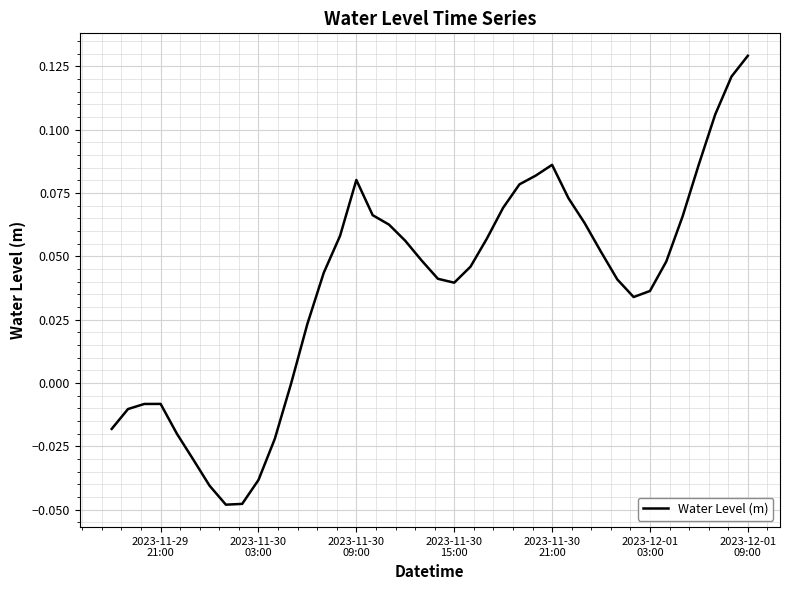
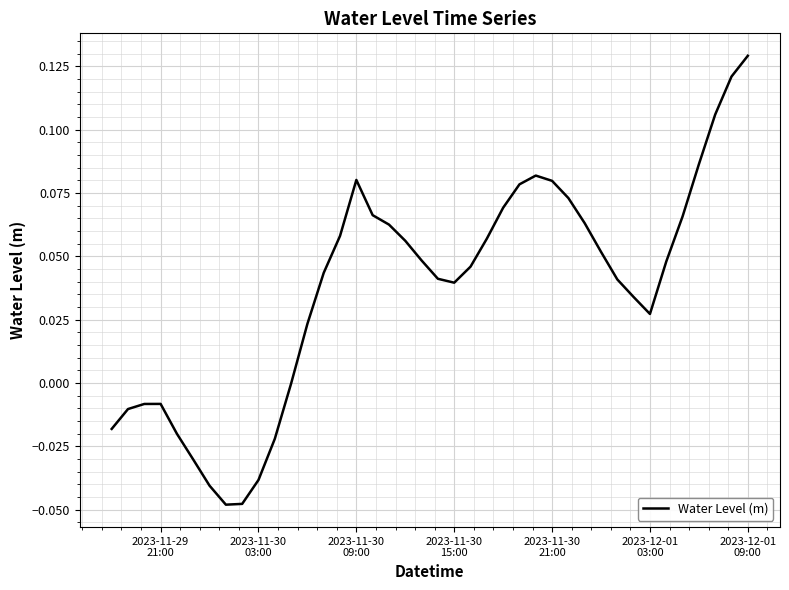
  {
    "2023-11-29 21:00": -0.008,
    "2023-11-30 03:00": -0.038,
    "2023-11-30 09:00": 0.080,
    "2023-11-30 15:00": 0.040,
-   "2023-11-30 21:00": 0.086,
-   "2023-12-01 03:00": 0.036,
+   "2023-11-30 21:00": 0.080,
+   "2023-12-01 03:00": 0.027,
    "2023-12-01 09:00": 0.129
  }
